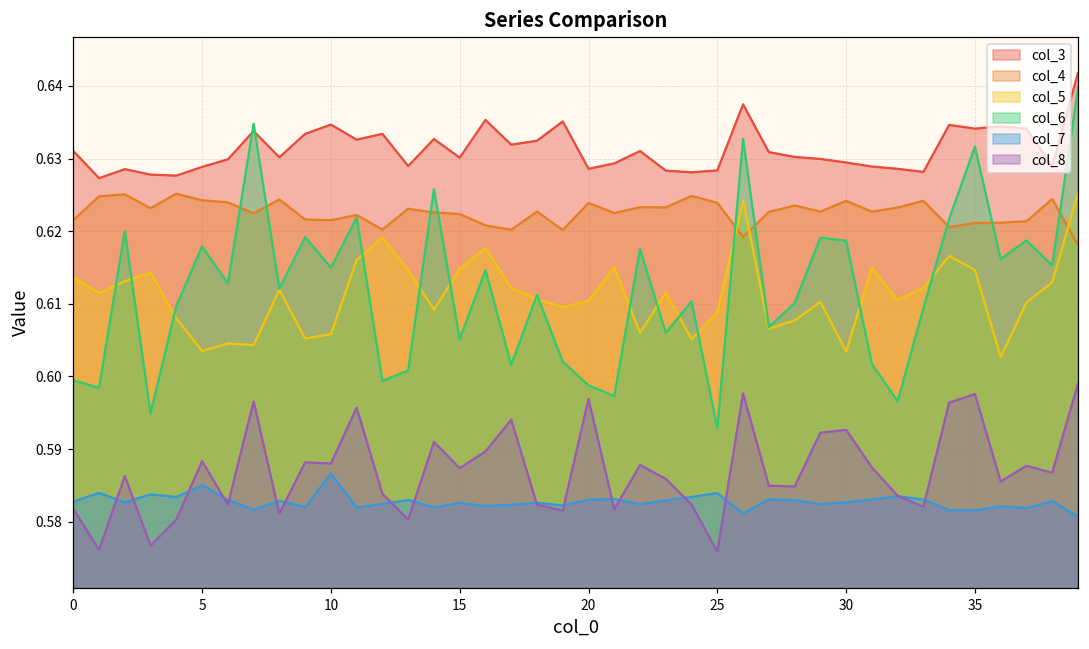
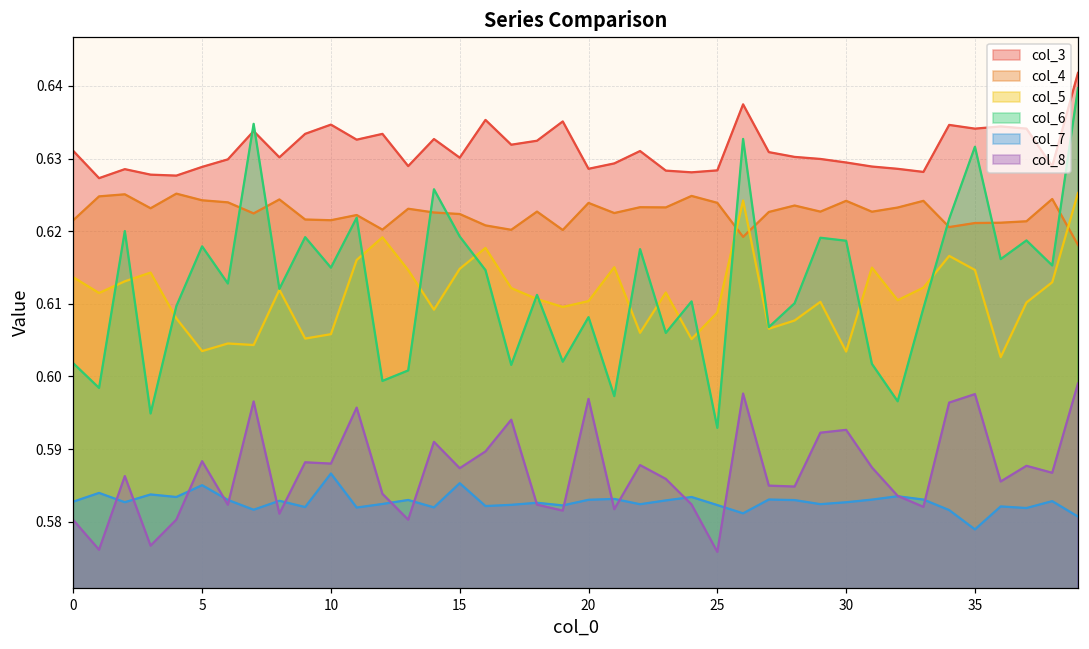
  {
    "col_6": {
-     "0": 0.599,
+     "0": 0.602,
      "5": 0.618,
      "10": 0.615,
-     "15": 0.605,
-     "20": 0.599,
+     "15": 0.619,
+     "20": 0.608,
      "25": 0.593,
      "30": 0.619,
      "35": 0.632
    },
    "col_7": {
      "0": 0.583,
      "5": 0.585,
      "10": 0.587,
-     "15": 0.583,
+     "15": 0.585,
      "20": 0.583,
-     "25": 0.584,
+     "25": 0.582,
      "30": 0.583,
-     "35": 0.582
+     "35": 0.579
    },
    "col_8": {
-     "0": 0.582,
+     "0": 0.580,
      "5": 0.588,
      "10": 0.588,
      "15": 0.587,
      "20": 0.597,
      "25": 0.576,
      "30": 0.593,
      "35": 0.598
    }
  }
